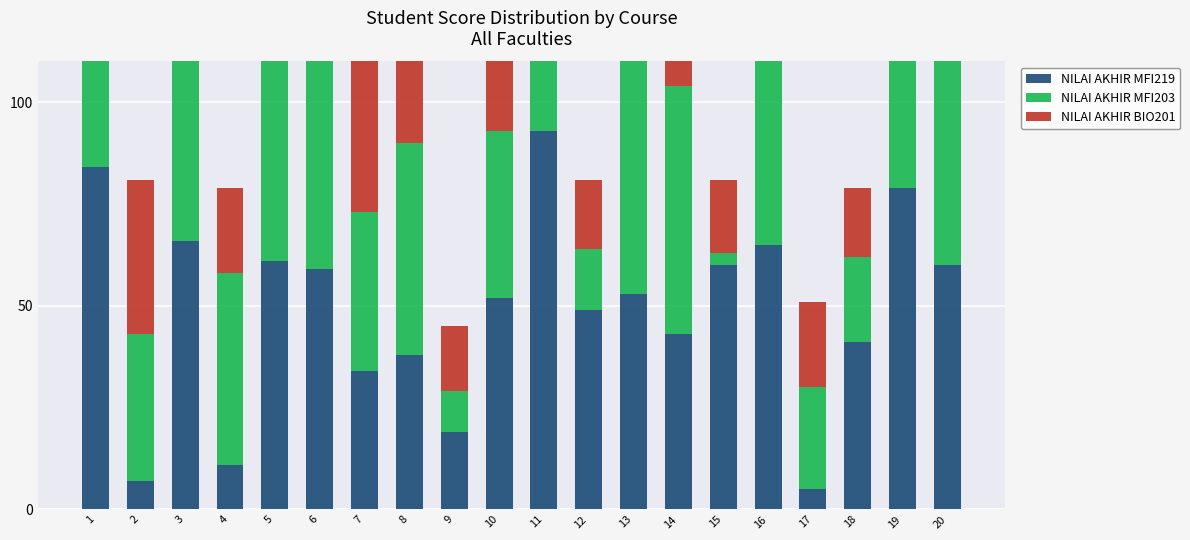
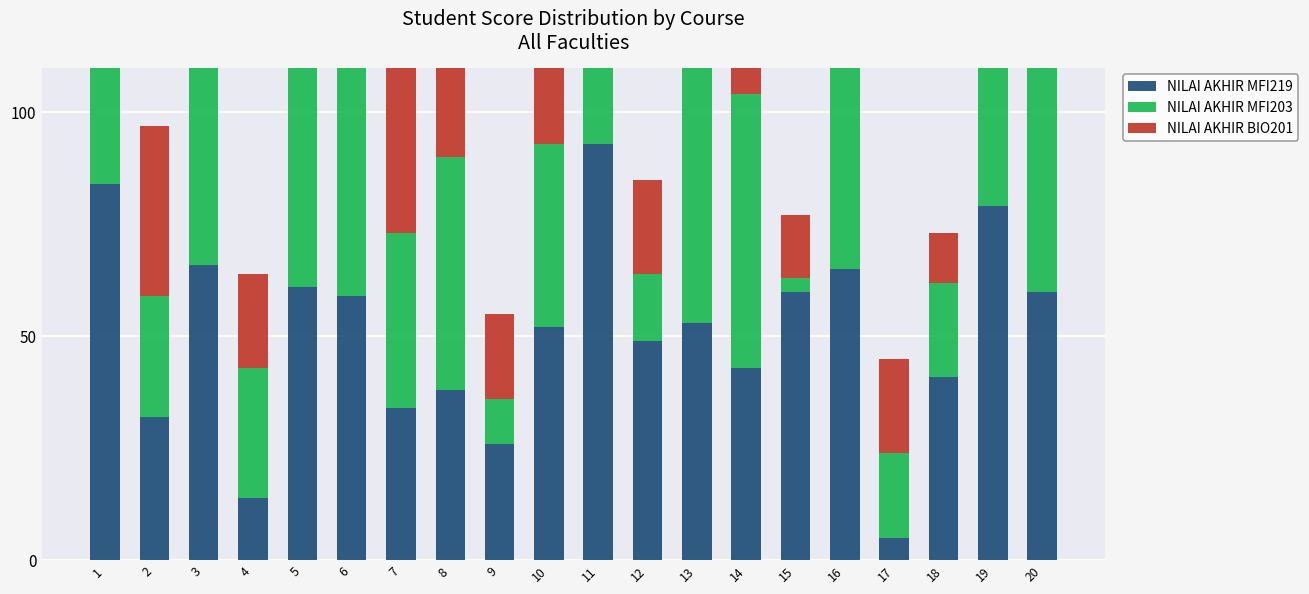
  {
    "NILAI AKHIR MFI219": {
      "1": 84,
-     "2": 7,
+     "2": 32,
      "3": 66,
-     "4": 11,
+     "4": 14,
      "5": 61,
      "6": 59,
      "7": 34,
      "8": 38,
-     "9": 19,
+     "9": 26,
      "10": 52,
      "11": 93,
      "12": 49,
      "13": 53,
      "14": 43,
      "15": 60,
      "16": 65,
      "17": 5,
      "18": 41,
      "19": 79,
      "20": 60
    },
    "NILAI AKHIR MFI203": {
-     "2": 36,
-     "4": 47,
+     "2": 27,
+     "4": 29,
      "7": 39,
      "8": 52,
      "9": 10,
      "10": 41,
      "12": 15,
      "14": 61,
      "15": 3,
-     "17": 25,
+     "17": 19,
      "18": 21,
      "20": 50
    },
    "NILAI AKHIR BIO201": {
      "2": 38,
      "4": 21,
-     "9": 16,
-     "12": 17,
-     "15": 18,
+     "9": 19,
+     "12": 21,
+     "15": 14,
      "17": 21,
-     "18": 17
+     "18": 11
    }
  }
